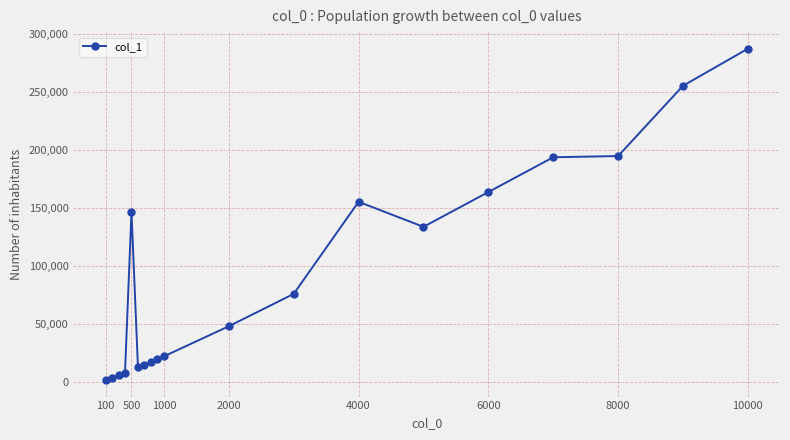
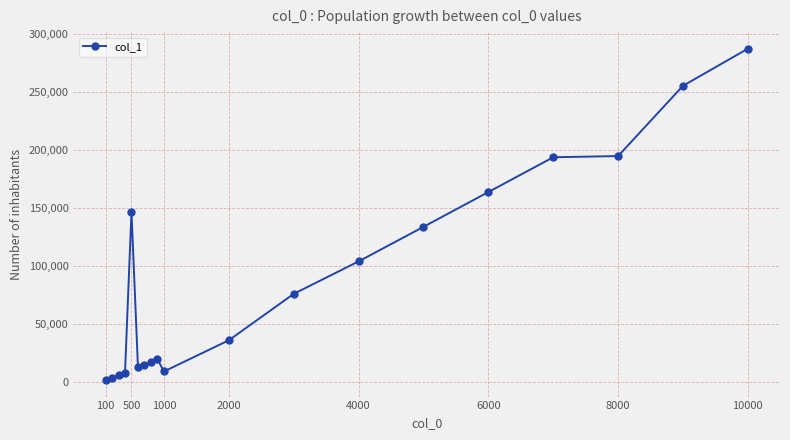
  {
    "100": "2,000",
    "500": "147,000",
-   "1000": "22,000",
-   "2000": "48,000",
-   "4000": "155,000",
+   "1000": "9,000",
+   "2000": "36,000",
+   "4000": "104,000",
    "6000": "164,000",
    "8000": "195,000",
    "10000": "287,000"
  }
